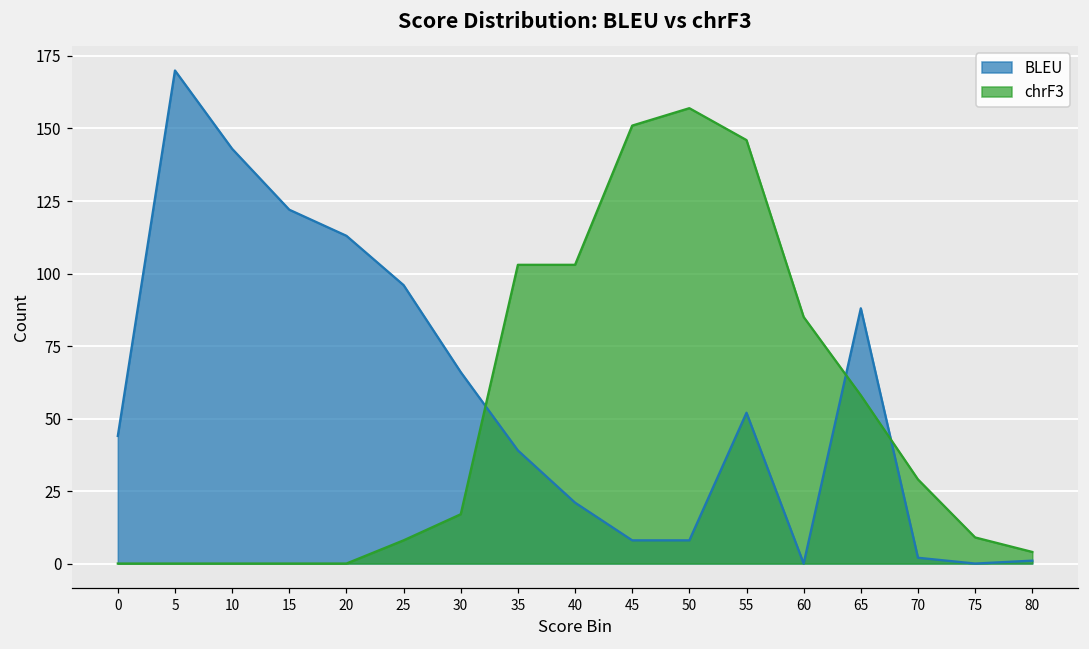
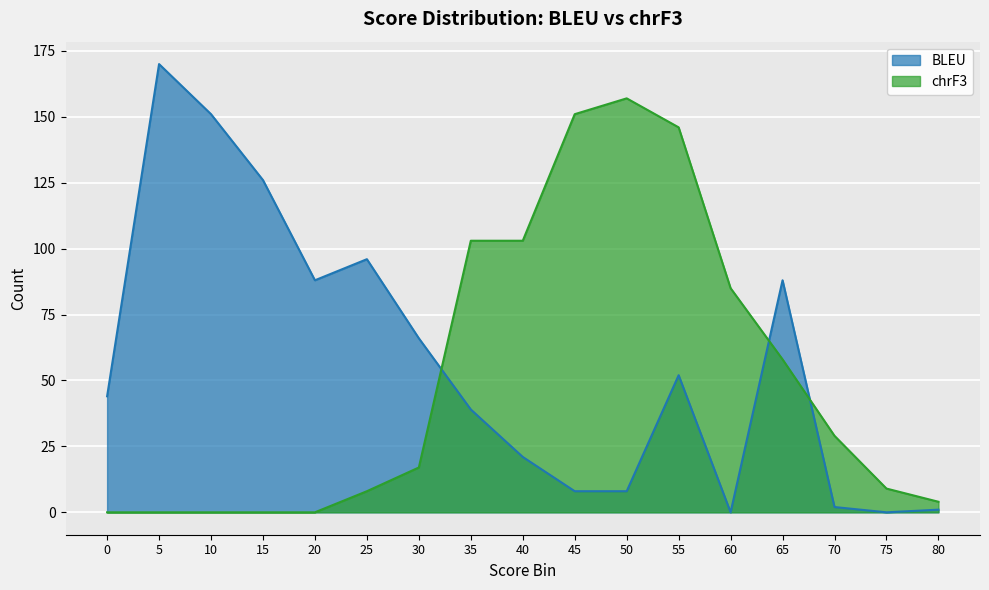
  {
    "BLEU": {
      "0": 44,
      "5": 170,
-     "10": 143,
-     "15": 122,
-     "20": 113,
+     "10": 151,
+     "15": 126,
+     "20": 88,
      "25": 96,
      "30": 66,
      "35": 39,
      "40": 21,
      "45": 8,
      "50": 8,
      "55": 52,
      "60": 0,
      "65": 88,
      "70": 2,
      "75": 0,
      "80": 1
    },
    "chrF3": {
      "0": 0,
      "5": 0,
      "10": 0,
      "15": 0,
      "20": 0,
      "25": 8,
      "30": 17,
      "35": 103,
      "40": 103,
      "45": 151,
      "50": 157,
      "55": 146,
      "60": 85,
      "65": 58,
      "70": 29,
      "75": 9,
      "80": 4
    }
  }
